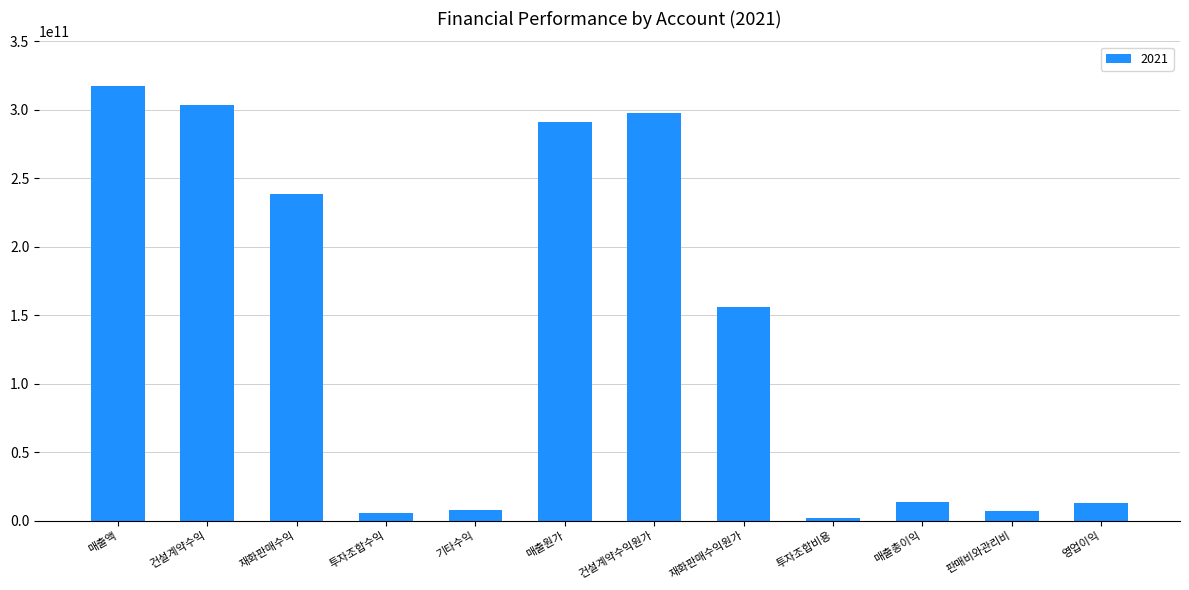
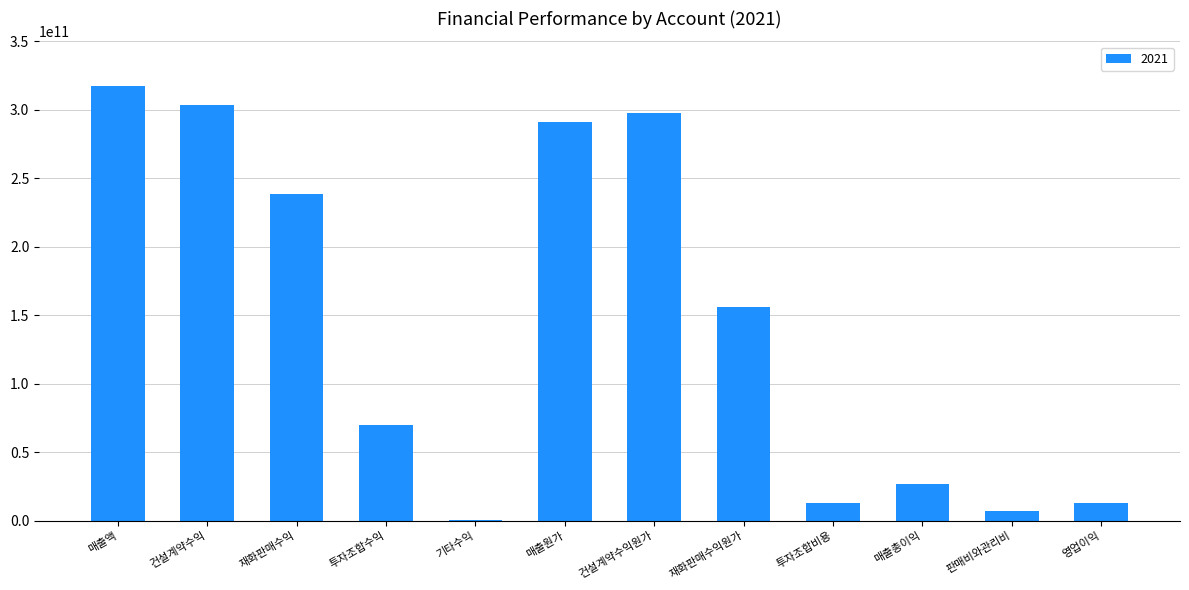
  {
    "매출액": 317000000000,
    "건설계약수익": 304000000000,
    "재화판매수익": 238000000000,
-   "투자조합수익": 6000000000,
-   "기타수익": 8000000000,
+   "투자조합수익": 70000000000,
+   "기타수익": 0,
    "매출원가": 291000000000,
    "건설계약수익원가": 298000000000,
    "재화판매수익원가": 156000000000,
-   "투자조합비용": 2000000000,
-   "매출총이익": 14000000000,
+   "투자조합비용": 13000000000,
+   "매출총이익": 27000000000,
    "판매비와관리비": 7000000000,
    "영업이익": 13000000000
  }
